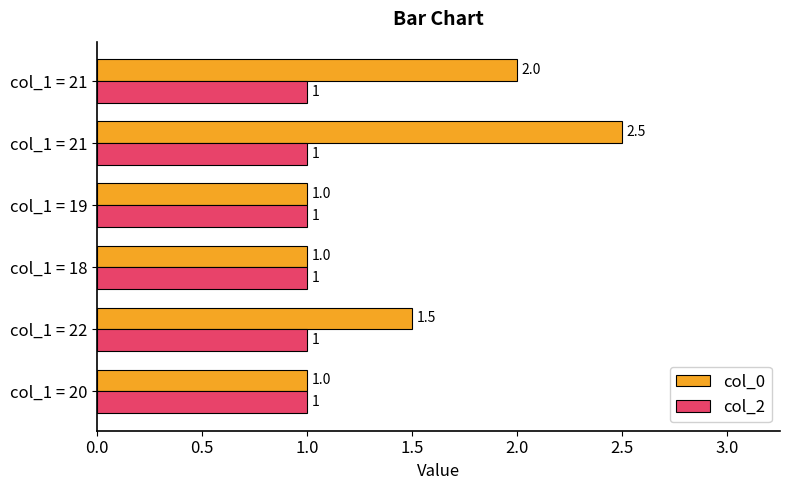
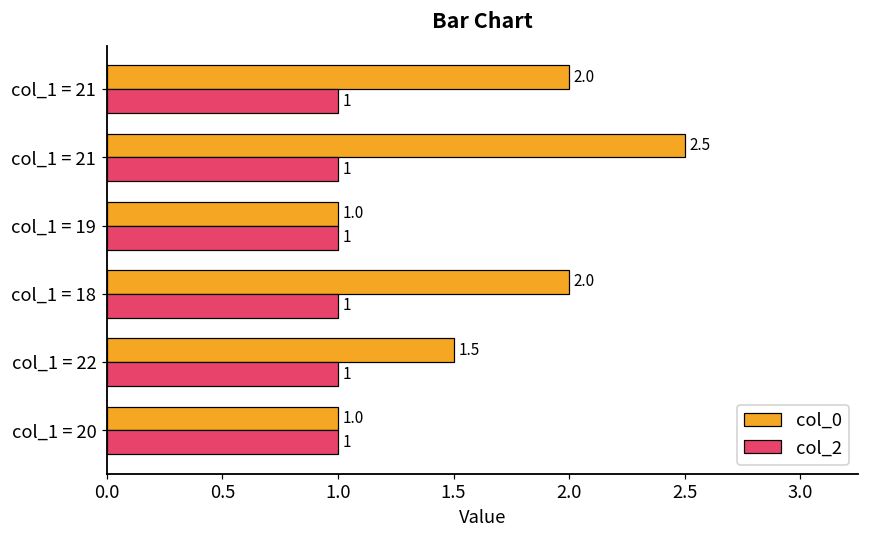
  {
    "col_0": {
      "col_1 = 19": 1.0,
-     "col_1 = 18": 1.0,
+     "col_1 = 18": 2.0,
      "col_1 = 22": 1.5,
      "col_1 = 20": 1.0
    },
    "col_2": {
      "col_1 = 19": 1,
      "col_1 = 18": 1,
      "col_1 = 22": 1,
      "col_1 = 20": 1
    }
  }
